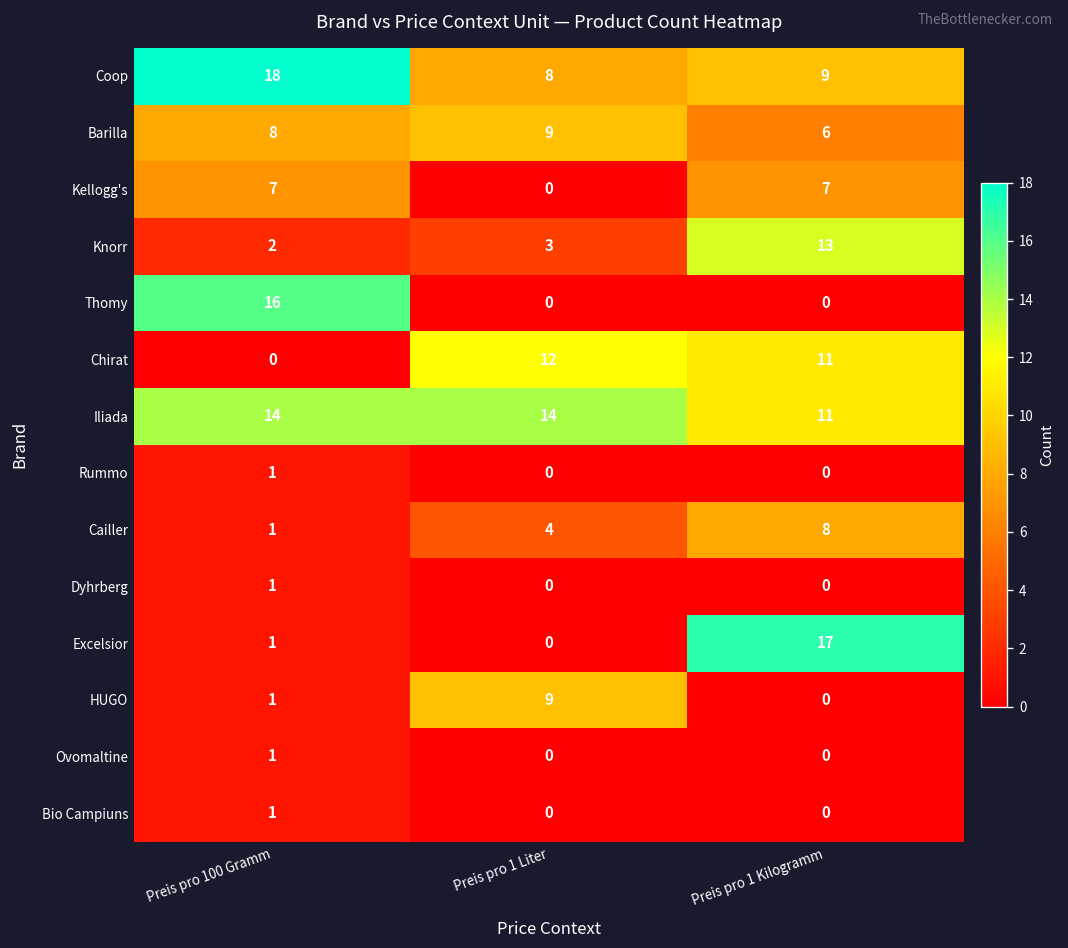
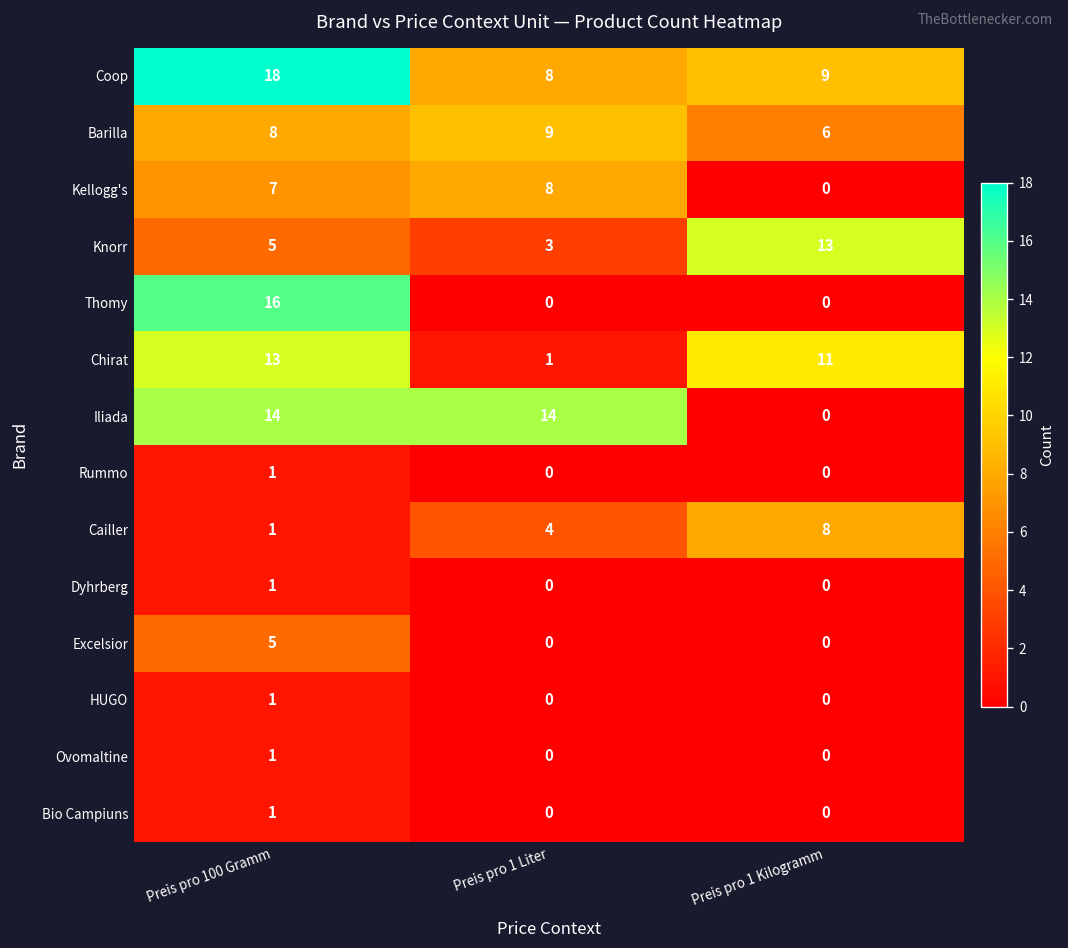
  {
    "Coop": {
      "Preis pro 100 Gramm": 18,
      "Preis pro 1 Liter": 8,
      "Preis pro 1 Kilogramm": 9
    },
    "Barilla": {
      "Preis pro 100 Gramm": 8,
      "Preis pro 1 Liter": 9,
      "Preis pro 1 Kilogramm": 6
    },
    "Kellogg's": {
      "Preis pro 100 Gramm": 7,
-     "Preis pro 1 Liter": 0,
-     "Preis pro 1 Kilogramm": 7
+     "Preis pro 1 Liter": 8,
+     "Preis pro 1 Kilogramm": 0
    },
    "Knorr": {
-     "Preis pro 100 Gramm": 2,
+     "Preis pro 100 Gramm": 5,
      "Preis pro 1 Liter": 3,
      "Preis pro 1 Kilogramm": 13
    },
    "Thomy": {
      "Preis pro 100 Gramm": 16,
      "Preis pro 1 Liter": 0,
      "Preis pro 1 Kilogramm": 0
    },
    "Chirat": {
-     "Preis pro 100 Gramm": 0,
-     "Preis pro 1 Liter": 12,
+     "Preis pro 100 Gramm": 13,
+     "Preis pro 1 Liter": 1,
      "Preis pro 1 Kilogramm": 11
    },
    "Iliada": {
      "Preis pro 100 Gramm": 14,
      "Preis pro 1 Liter": 14,
-     "Preis pro 1 Kilogramm": 11
+     "Preis pro 1 Kilogramm": 0
    },
    "Rummo": {
      "Preis pro 100 Gramm": 1,
      "Preis pro 1 Liter": 0,
      "Preis pro 1 Kilogramm": 0
    },
    "Cailler": {
      "Preis pro 100 Gramm": 1,
      "Preis pro 1 Liter": 4,
      "Preis pro 1 Kilogramm": 8
    },
    "Dyhrberg": {
      "Preis pro 100 Gramm": 1,
      "Preis pro 1 Liter": 0,
      "Preis pro 1 Kilogramm": 0
    },
    "Excelsior": {
-     "Preis pro 100 Gramm": 1,
+     "Preis pro 100 Gramm": 5,
      "Preis pro 1 Liter": 0,
-     "Preis pro 1 Kilogramm": 17
+     "Preis pro 1 Kilogramm": 0
    },
    "HUGO": {
      "Preis pro 100 Gramm": 1,
-     "Preis pro 1 Liter": 9,
+     "Preis pro 1 Liter": 0,
      "Preis pro 1 Kilogramm": 0
    },
    "Ovomaltine": {
      "Preis pro 100 Gramm": 1,
      "Preis pro 1 Liter": 0,
      "Preis pro 1 Kilogramm": 0
    },
    "Bio Campiuns": {
      "Preis pro 100 Gramm": 1,
      "Preis pro 1 Liter": 0,
      "Preis pro 1 Kilogramm": 0
    }
  }
